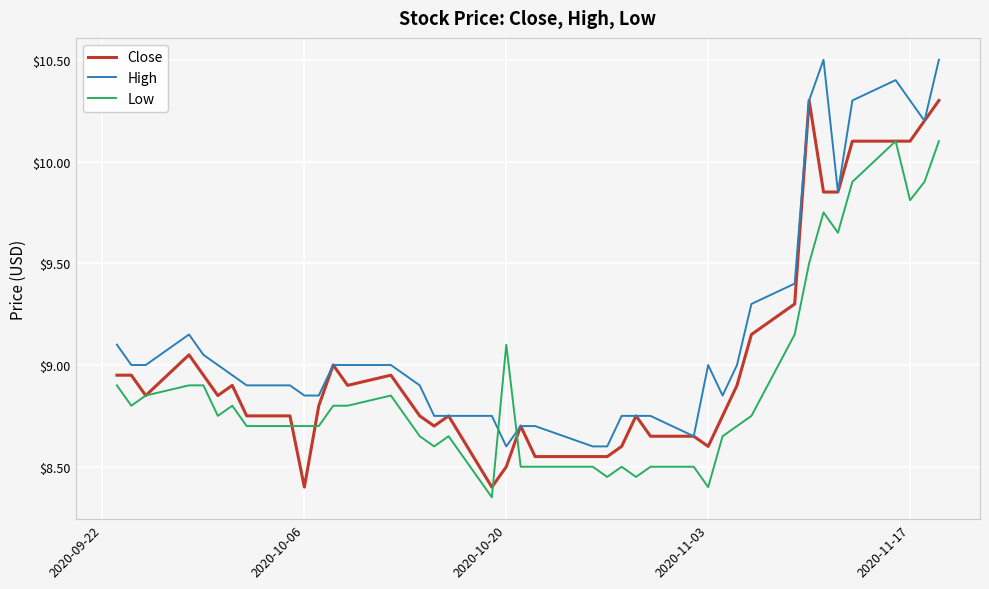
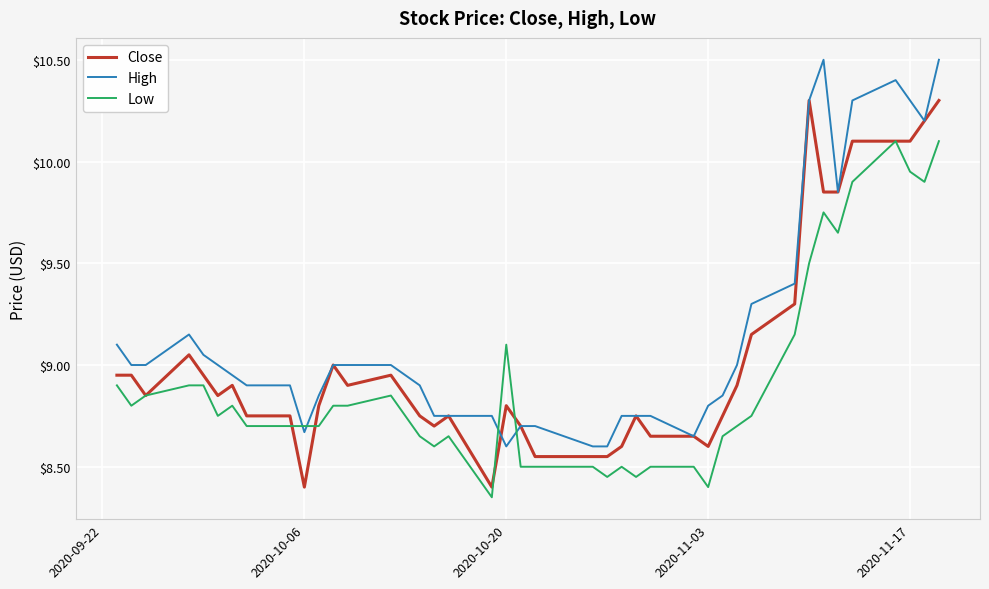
  {
    "Close": {
      "2020-10-06": "$8.4",
-     "2020-10-20": "$8.5",
+     "2020-10-20": "$8.8",
      "2020-11-03": "$8.6",
      "2020-11-17": "$10.1"
    },
    "High": {
-     "2020-10-06": "$8.85",
+     "2020-10-06": "$8.67",
      "2020-10-20": "$8.60",
-     "2020-11-03": "$9.0",
+     "2020-11-03": "$8.8",
      "2020-11-17": "$10.30"
    },
    "Low": {
      "2020-10-06": "$8.70",
      "2020-10-20": "$9.10",
      "2020-11-03": "$8.40",
-     "2020-11-17": "$9.81"
+     "2020-11-17": "$9.95"
    }
  }
